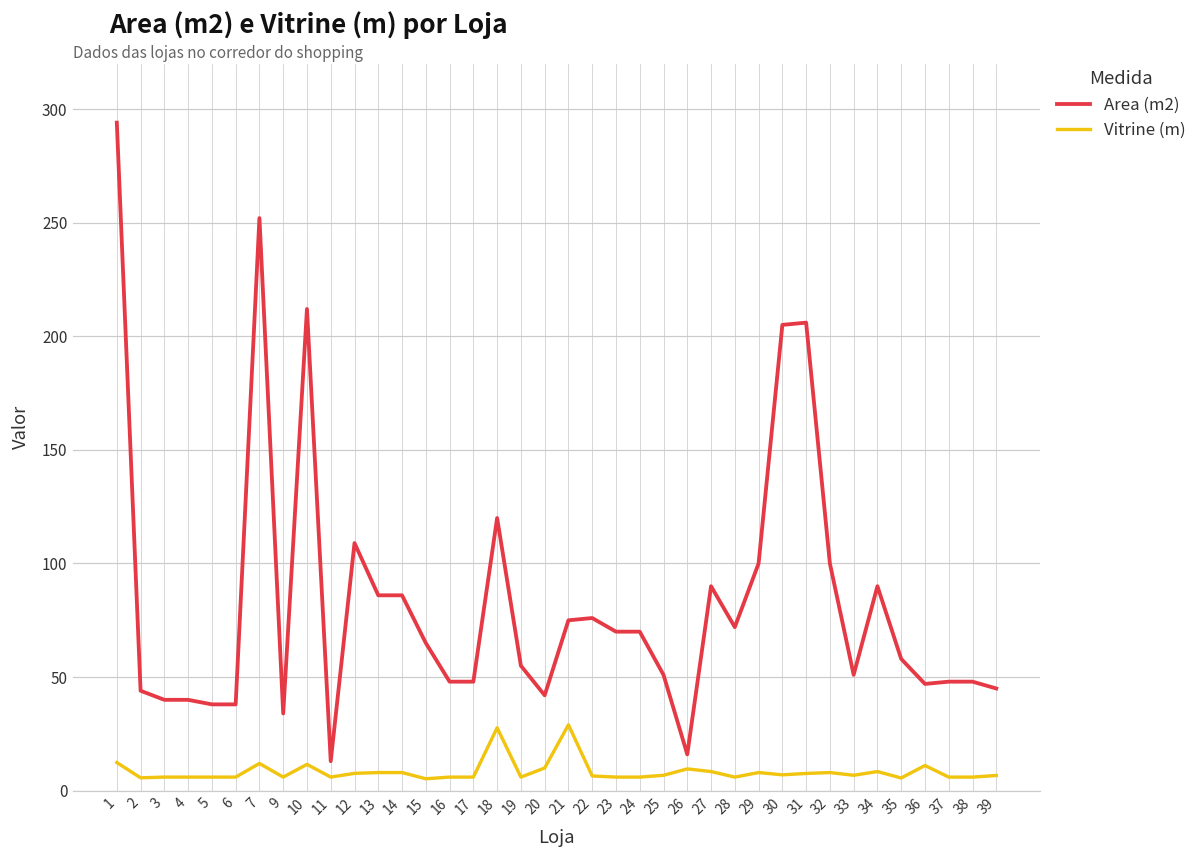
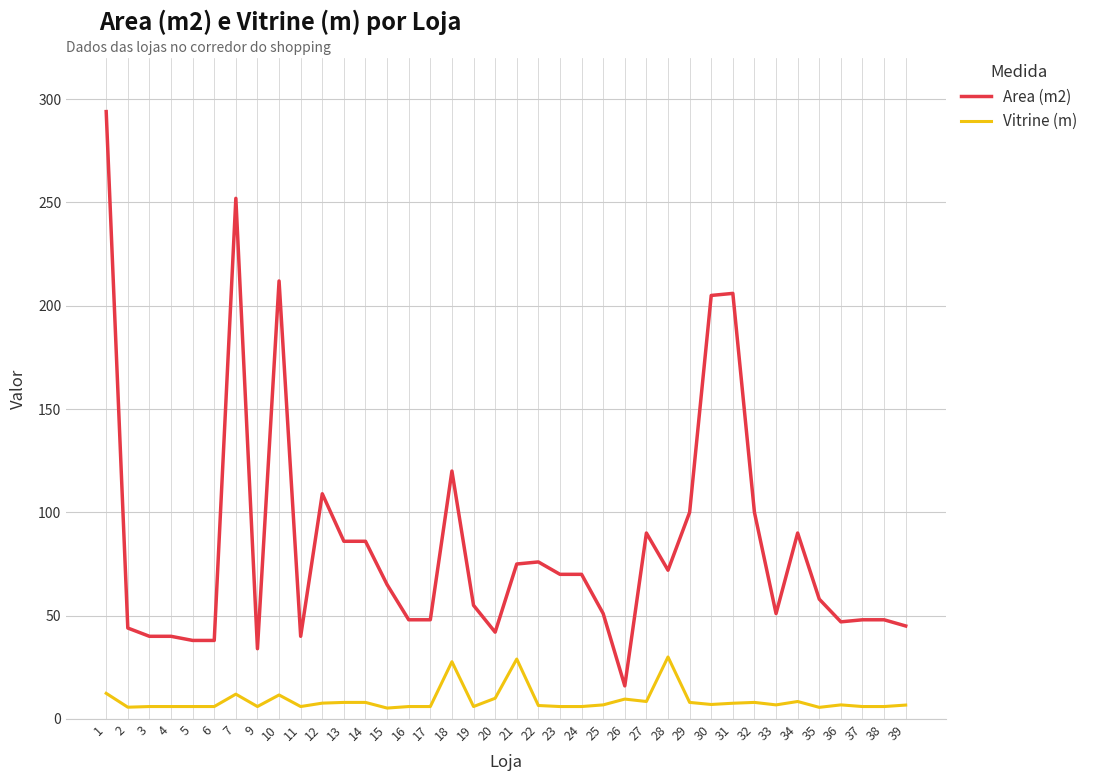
  {
    "Area (m2)": {
      "1": 294,
      "2": 44,
      "3": 40,
      "4": 40,
      "5": 38,
      "6": 38,
      "7": 252,
      "9": 34,
      "10": 212,
-     "11": 13,
+     "11": 40,
      "12": 109,
      "13": 86,
      "14": 86,
      "15": 65,
      "16": 48,
      "17": 48,
      "18": 120,
      "19": 55,
      "20": 42,
      "21": 75,
      "22": 76,
      "23": 70,
      "24": 70,
      "25": 51,
      "26": 16,
      "27": 90,
      "28": 72,
      "29": 100,
      "30": 205,
      "31": 206,
      "32": 100,
      "33": 51,
      "34": 90,
      "35": 58,
      "36": 47,
      "37": 48,
      "38": 48,
      "39": 45
    },
    "Vitrine (m)": {
      "1": 12,
      "2": 6,
      "3": 6,
      "4": 6,
      "5": 6,
      "6": 6,
      "7": 12,
      "9": 6,
      "10": 12,
      "11": 6,
      "12": 8,
      "13": 8,
      "14": 8,
      "15": 5,
      "16": 6,
      "17": 6,
      "18": 28,
      "19": 6,
      "20": 10,
      "21": 29,
      "22": 7,
      "23": 6,
      "24": 6,
      "25": 7,
      "26": 10,
      "27": 8,
-     "28": 6,
+     "28": 30,
      "29": 8,
      "30": 7,
      "31": 8,
      "32": 8,
      "33": 7,
      "34": 8,
      "35": 6,
-     "36": 11,
+     "36": 7,
      "37": 6,
      "38": 6,
      "39": 7
    }
  }
